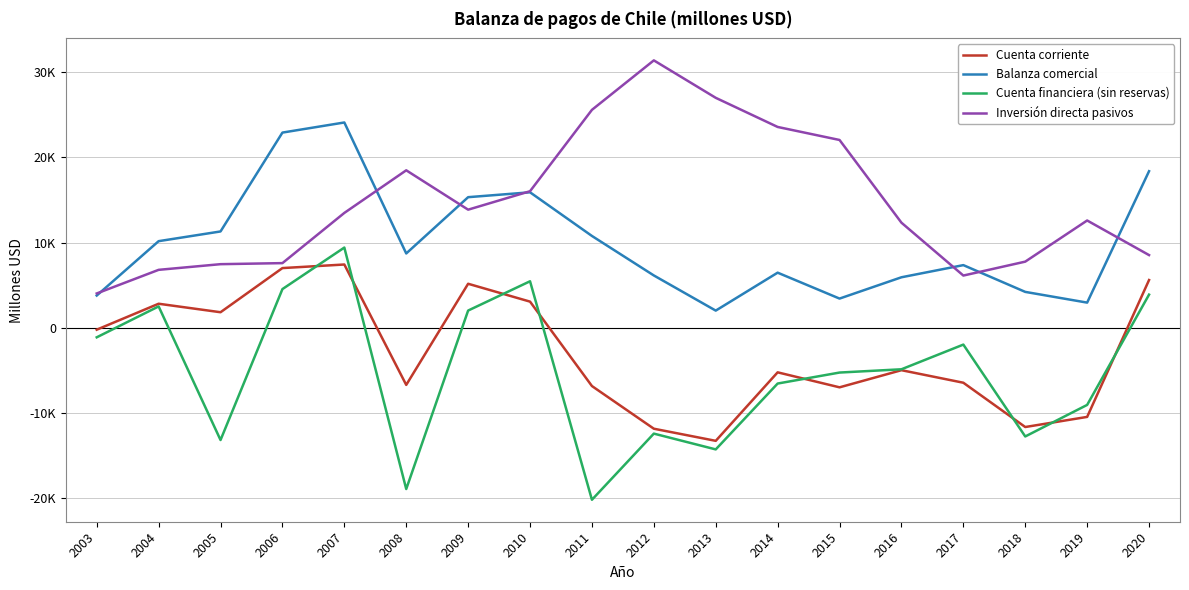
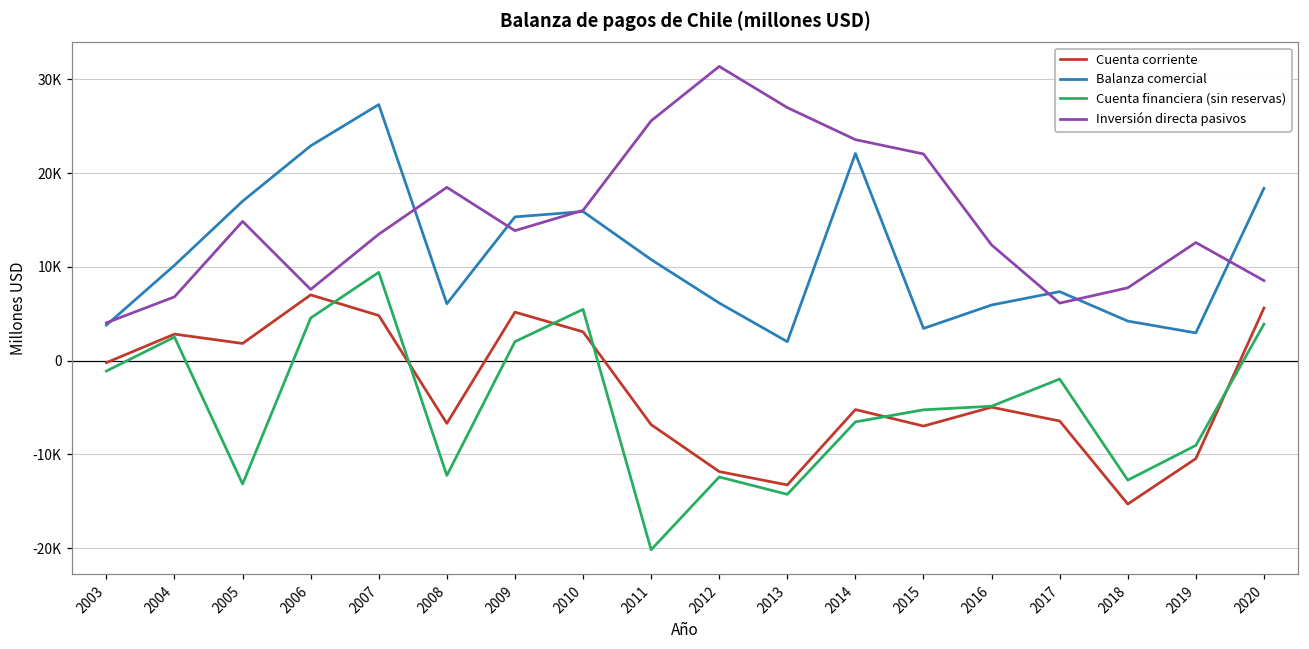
  {
    "Cuenta corriente": {
      "2003": 0,
      "2004": 3000,
      "2005": 2000,
      "2006": 7000,
-     "2007": 7000,
+     "2007": 5000,
      "2008": -7000,
      "2009": 5000,
      "2010": 3000,
      "2011": -7000,
      "2012": -12000,
      "2013": -13000,
      "2014": -5000,
      "2015": -7000,
      "2017": -6000,
-     "2018": -12000,
+     "2018": -15000,
      "2019": -10000,
      "2020": 6000
    },
    "Balanza comercial": {
      "2004": 10000,
-     "2005": 11000,
+     "2005": 17000,
      "2006": 23000,
-     "2007": 24000,
-     "2008": 9000,
+     "2007": 27000,
+     "2008": 6000,
      "2009": 15000,
      "2011": 11000,
      "2012": 6000,
      "2013": 2000,
-     "2014": 6000,
+     "2014": 22000,
      "2015": 3000,
      "2016": 6000,
      "2017": 7000,
      "2018": 4000,
      "2019": 3000,
      "2020": 18000
    },
    "Cuenta financiera (sin reservas)": {
      "2003": -1000,
      "2004": 3000,
      "2005": -13000,
      "2006": 5000,
      "2007": 9000,
-     "2008": -19000,
+     "2008": -12000,
      "2009": 2000,
      "2010": 5000,
      "2011": -20000,
      "2012": -12000,
      "2013": -14000,
      "2014": -7000,
      "2015": -5000,
      "2017": -2000,
      "2018": -13000,
      "2019": -9000,
      "2020": 4000
    },
    "Inversión directa pasivos": {
      "2004": 7000,
-     "2005": 7000,
+     "2005": 15000,
      "2006": 8000,
      "2007": 13000,
      "2008": 18000,
      "2009": 14000,
      "2011": 26000,
      "2012": 31000,
      "2013": 27000,
      "2014": 24000,
      "2015": 22000,
      "2016": 12000,
      "2017": 6000,
      "2018": 8000,
      "2019": 13000,
      "2020": 9000
    }
  }
